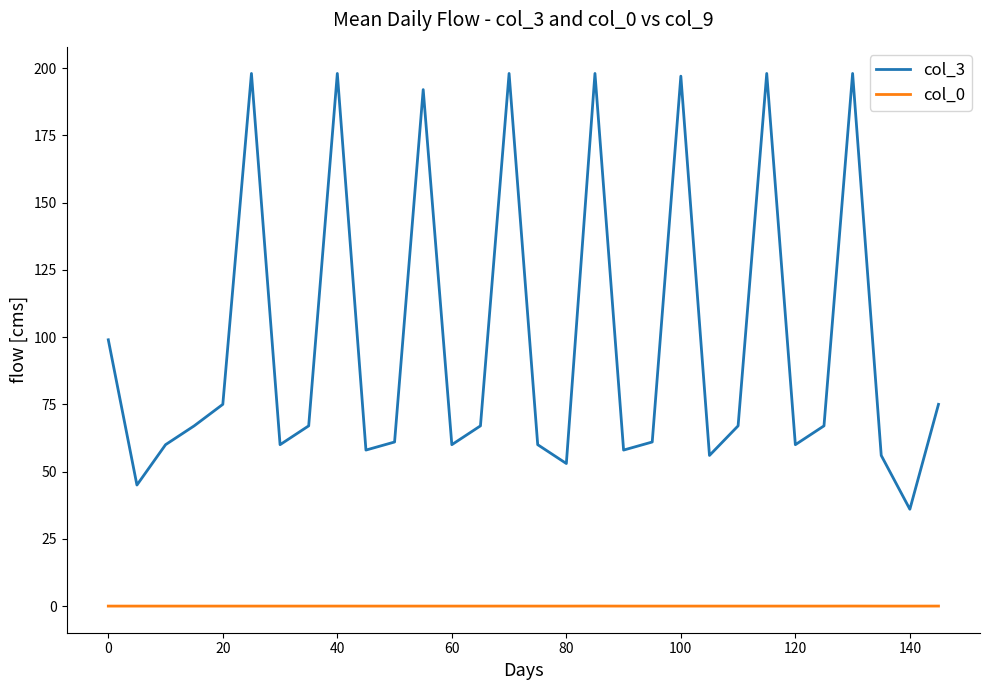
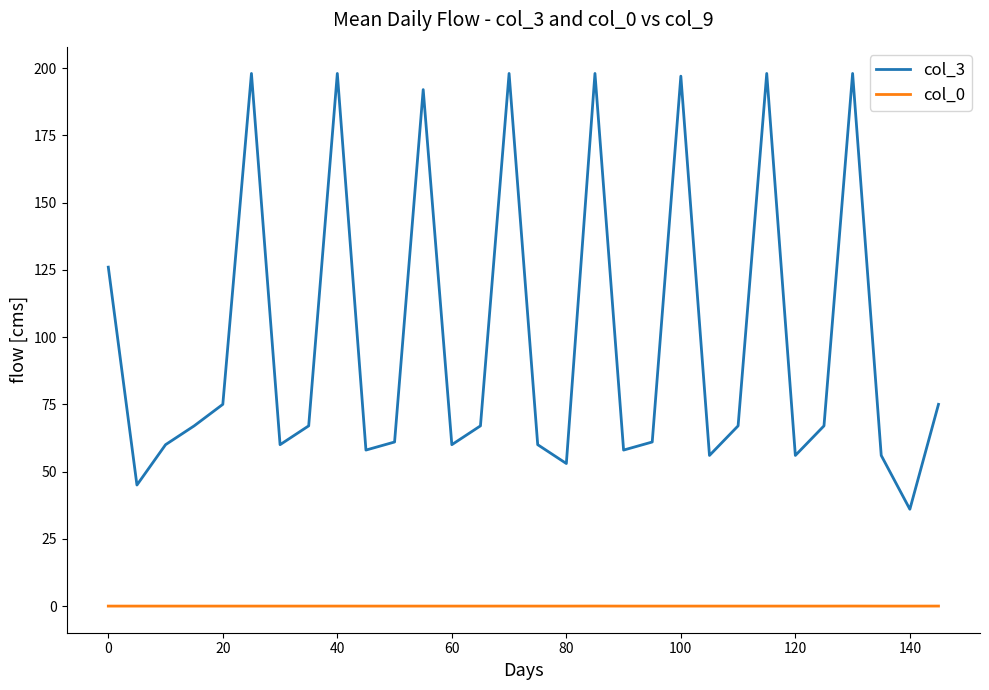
  {
    "col_3": {
-     "0": 99,
+     "0": 126,
      "20": 75,
      "40": 198,
      "60": 60,
      "80": 53,
      "100": 197,
-     "120": 60,
+     "120": 56,
      "140": 36
    },
    "col_0": {
      "0": 0,
      "20": 0,
      "40": 0,
      "60": 0,
      "80": 0,
      "100": 0,
      "120": 0,
      "140": 0
    }
  }
